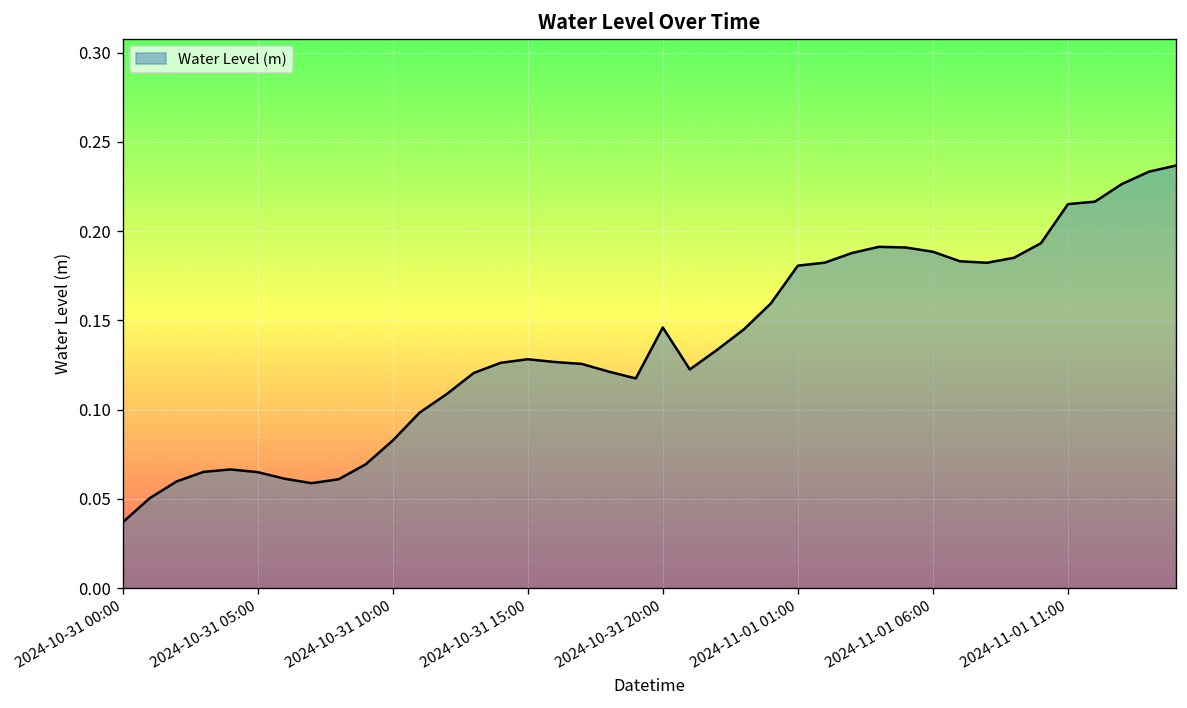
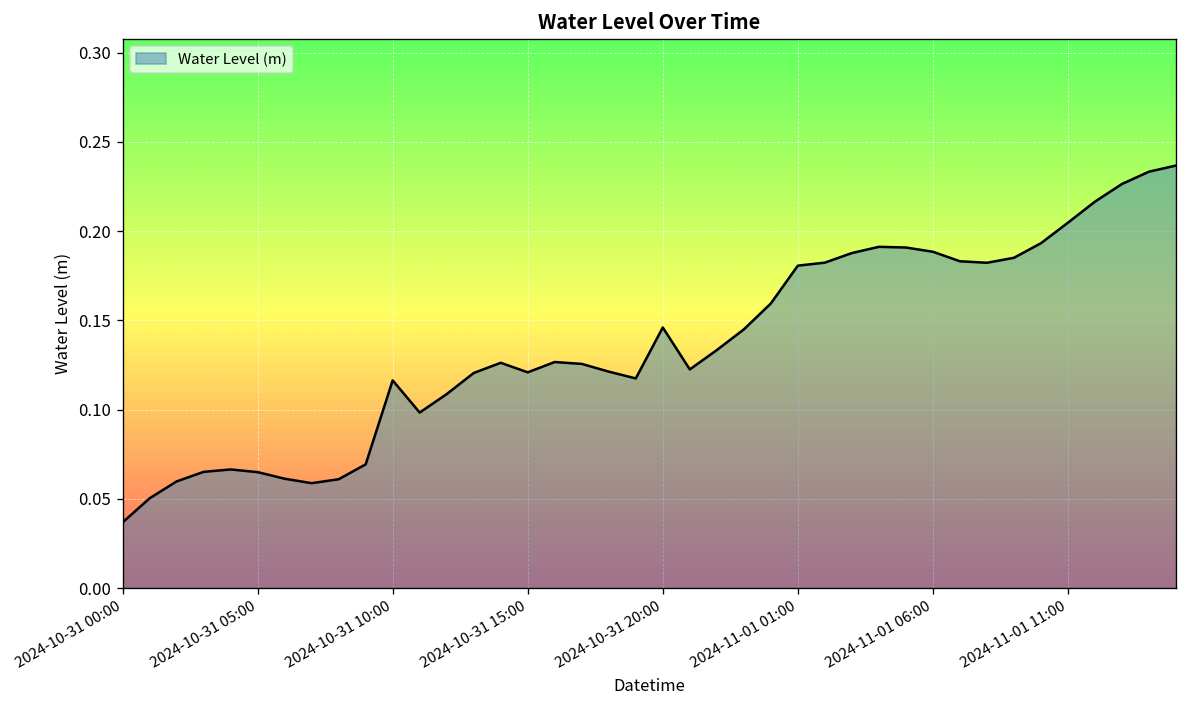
  {
    "2024-10-31 00:00": 0.037,
    "2024-10-31 05:00": 0.065,
-   "2024-10-31 10:00": 0.083,
-   "2024-10-31 15:00": 0.128,
+   "2024-10-31 10:00": 0.116,
+   "2024-10-31 15:00": 0.121,
    "2024-10-31 20:00": 0.146,
    "2024-11-01 01:00": 0.181,
    "2024-11-01 06:00": 0.188,
-   "2024-11-01 11:00": 0.215
+   "2024-11-01 11:00": 0.205
  }
